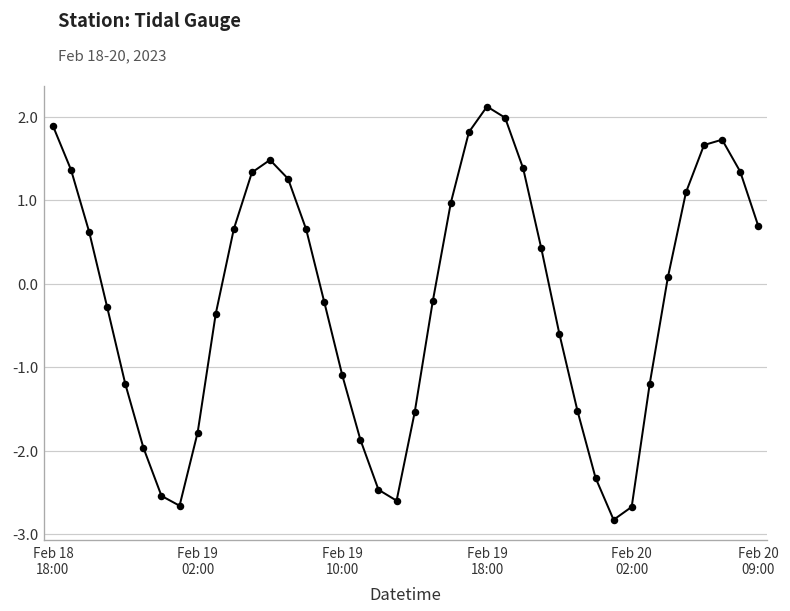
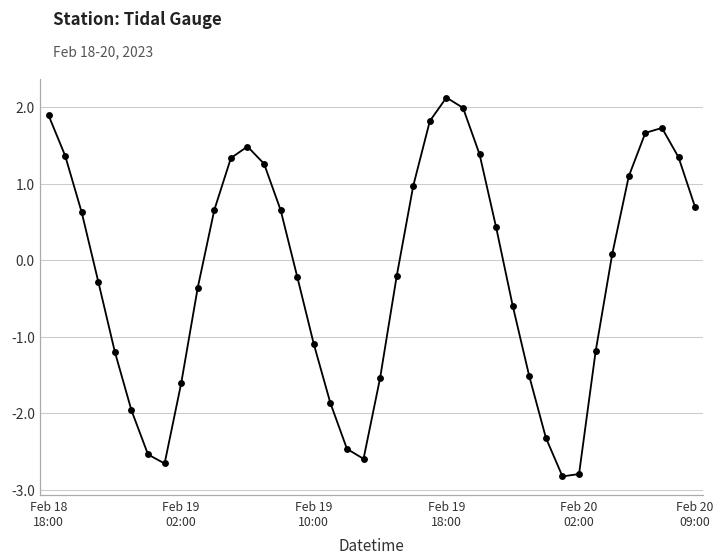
  {
    "Feb 18 18:00": 1.9,
-   "Feb 19 02:00": -1.8,
+   "Feb 19 02:00": -1.6,
    "Feb 19 10:00": -1.1,
    "Feb 19 18:00": 2.1,
-   "Feb 20 02:00": -2.7,
+   "Feb 20 02:00": -2.8,
    "Feb 20 09:00": 0.7
  }
